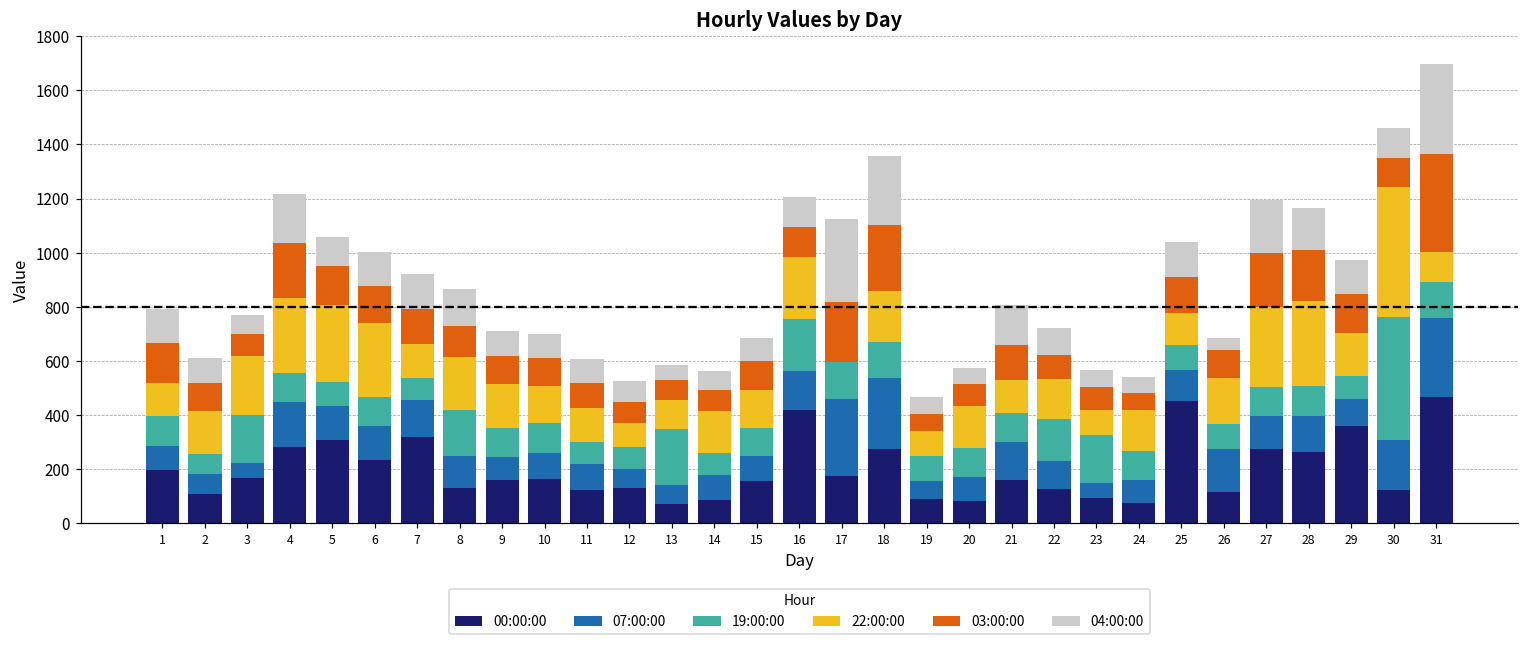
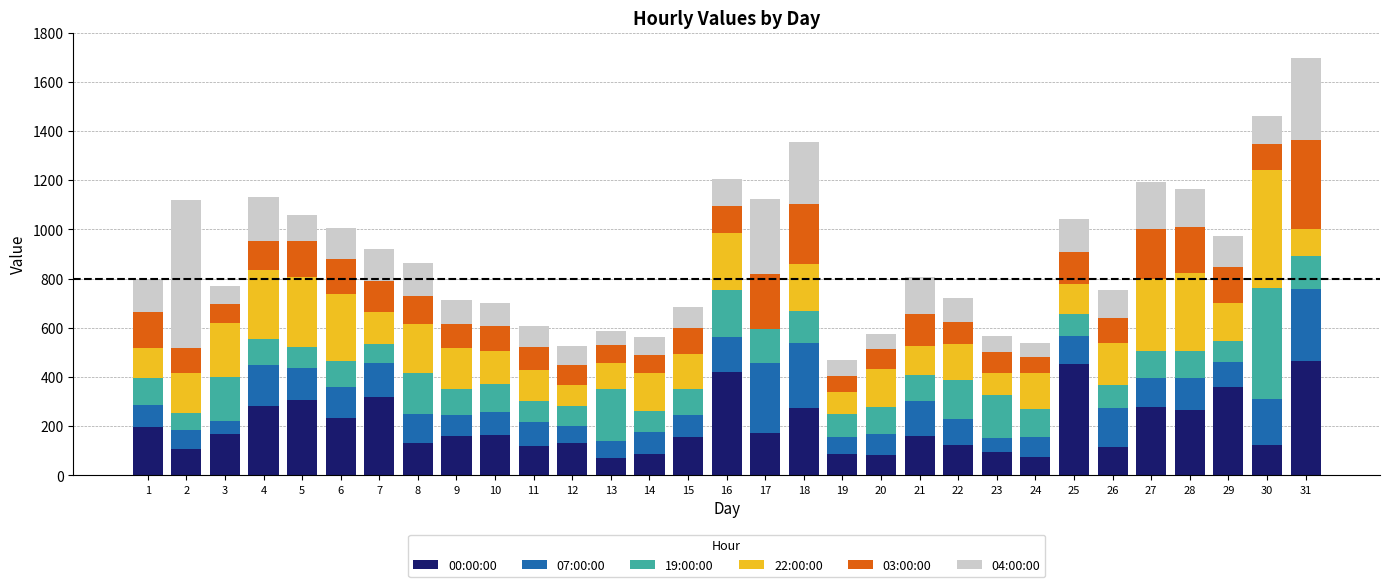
  {
    "00:00:00": {
      "1": 200,
      "2": 110,
      "3": 170,
      "4": 280,
      "5": 310,
      "6": 230,
      "7": 320,
      "8": 130,
      "9": 160,
      "10": 160,
      "11": 120,
      "12": 130,
      "13": 70,
      "14": 90,
      "15": 160,
      "16": 420,
      "17": 170,
      "18": 270,
      "19": 90,
      "20": 80,
      "21": 160,
      "22": 130,
      "23": 100,
      "24": 80,
      "25": 450,
      "26": 120,
      "27": 280,
      "28": 270,
      "29": 360,
      "30": 120,
      "31": 470
    },
    "07:00:00": {
      "1": 90,
      "2": 70,
      "3": 50,
      "4": 170,
      "5": 130,
      "6": 130,
      "7": 140,
      "8": 120,
      "9": 90,
      "10": 100,
      "11": 100,
      "12": 70,
      "13": 70,
      "14": 90,
      "15": 90,
      "16": 140,
      "17": 280,
      "18": 260,
      "19": 70,
      "20": 90,
      "21": 140,
      "22": 110,
      "23": 60,
      "24": 80,
      "25": 110,
      "26": 160,
      "27": 120,
      "28": 130,
      "29": 100,
      "30": 190,
      "31": 290
    },
    "19:00:00": {
      "1": 110,
      "2": 70,
      "3": 180,
      "4": 110,
      "5": 90,
      "6": 110,
      "7": 80,
      "8": 170,
      "9": 110,
      "10": 110,
      "11": 80,
      "12": 80,
      "13": 210,
      "14": 80,
      "15": 110,
      "16": 190,
      "17": 140,
      "18": 130,
      "19": 100,
      "20": 110,
      "21": 110,
      "22": 160,
      "23": 180,
      "24": 110,
      "25": 90,
      "26": 90,
      "27": 110,
      "28": 110,
      "29": 90,
      "30": 450,
      "31": 140
    },
    "22:00:00": {
      "1": 120,
      "2": 160,
      "3": 220,
      "4": 280,
      "5": 280,
      "6": 270,
      "7": 130,
      "8": 200,
      "9": 160,
      "10": 140,
      "11": 130,
      "12": 90,
      "13": 110,
      "14": 160,
      "15": 140,
      "16": 230,
      "17": 0,
      "18": 190,
      "19": 90,
      "20": 160,
      "21": 120,
      "22": 150,
      "23": 90,
      "24": 150,
      "25": 120,
      "26": 170,
      "27": 290,
      "28": 310,
      "29": 160,
      "30": 480,
      "31": 110
    },
    "03:00:00": {
      "1": 150,
      "2": 100,
      "3": 80,
-     "4": 200,
+     "4": 120,
      "5": 150,
      "6": 140,
      "7": 130,
      "8": 110,
      "9": 100,
      "10": 100,
      "11": 90,
      "12": 80,
      "13": 70,
      "14": 80,
      "15": 100,
      "16": 110,
      "17": 220,
      "18": 240,
      "19": 60,
      "20": 80,
      "21": 130,
      "22": 90,
      "23": 80,
      "24": 70,
      "25": 130,
      "26": 100,
      "27": 200,
      "28": 190,
      "29": 140,
      "30": 110,
      "31": 360
    },
    "04:00:00": {
      "1": 130,
-     "2": 90,
+     "2": 600,
      "3": 70,
      "4": 180,
      "5": 110,
      "6": 130,
      "7": 130,
      "8": 140,
      "9": 100,
      "10": 90,
      "11": 90,
      "12": 80,
      "13": 60,
      "14": 70,
      "15": 90,
      "16": 110,
      "17": 310,
      "18": 260,
      "19": 70,
      "20": 60,
      "21": 150,
      "22": 100,
      "23": 60,
      "24": 60,
      "25": 130,
-     "26": 40,
+     "26": 110,
      "27": 190,
      "28": 160,
      "29": 130,
      "30": 110,
      "31": 330
    }
  }
